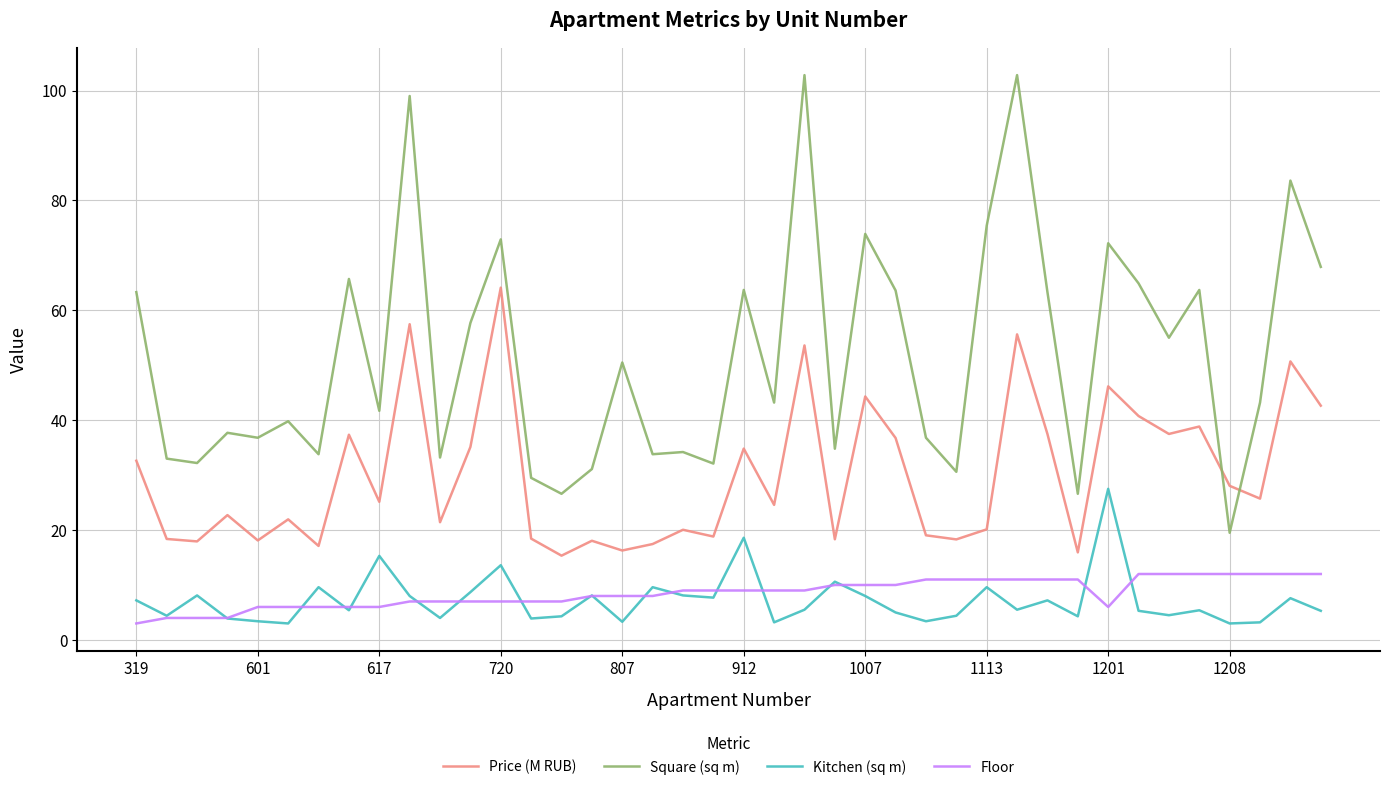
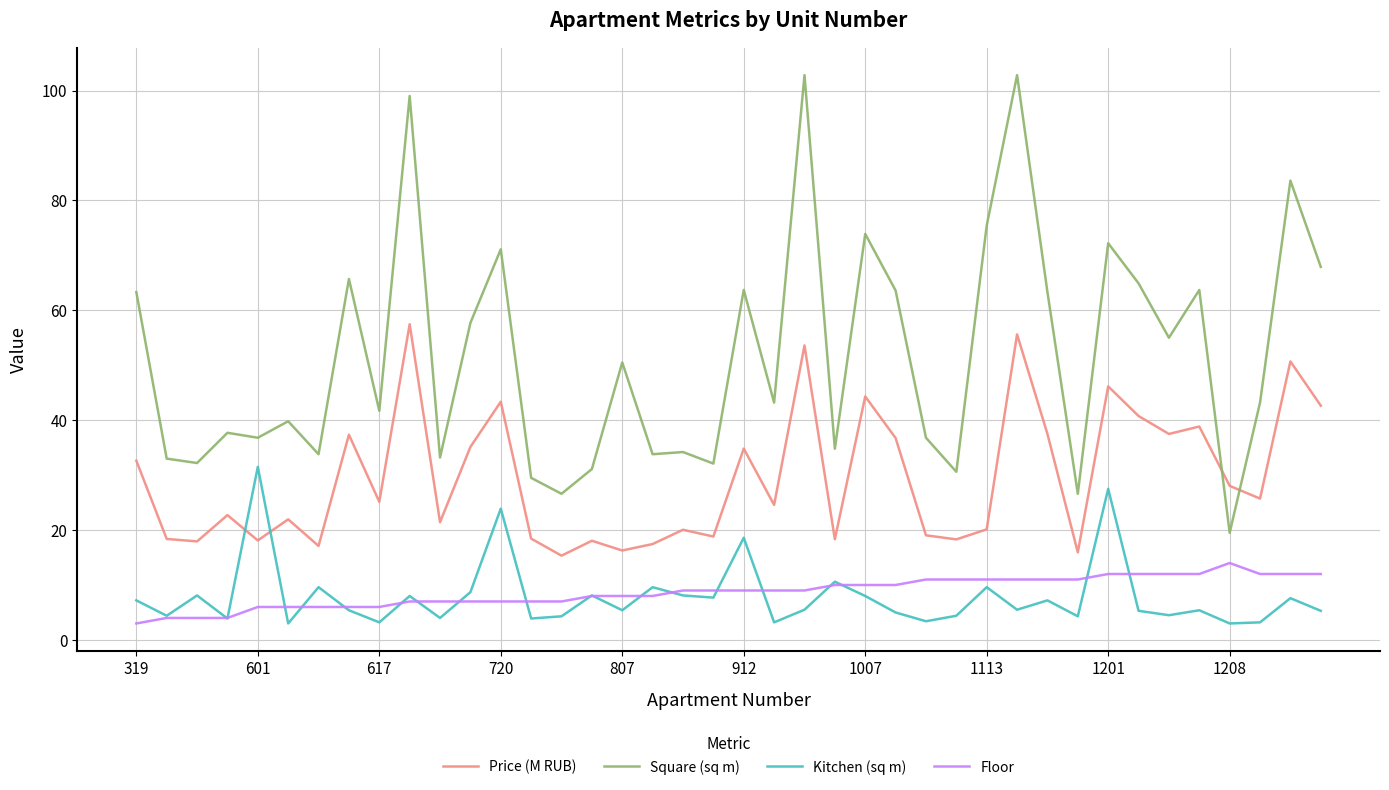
  {
    "Price (M RUB)": {
      "319": 33,
      "601": 18,
      "617": 25,
-     "720": 64,
+     "720": 43,
      "807": 16,
      "912": 35,
      "1007": 44,
      "1113": 20,
      "1201": 46,
      "1208": 28
    },
    "Square (sq m)": {
      "319": 63,
      "601": 37,
      "617": 42,
-     "720": 73,
+     "720": 71,
      "807": 51,
      "912": 64,
      "1007": 74,
      "1113": 75,
      "1201": 72,
      "1208": 20
    },
    "Kitchen (sq m)": {
      "319": 7,
-     "601": 3,
-     "617": 15,
-     "720": 14,
-     "807": 3,
+     "601": 32,
+     "617": 3,
+     "720": 24,
+     "807": 5,
      "912": 19,
      "1007": 8,
      "1113": 10,
      "1201": 28,
      "1208": 3
    },
    "Floor": {
      "319": 3,
      "601": 6,
      "617": 6,
      "720": 7,
      "807": 8,
      "912": 9,
      "1007": 10,
      "1113": 11,
-     "1201": 6,
-     "1208": 12
+     "1201": 12,
+     "1208": 14
    }
  }
